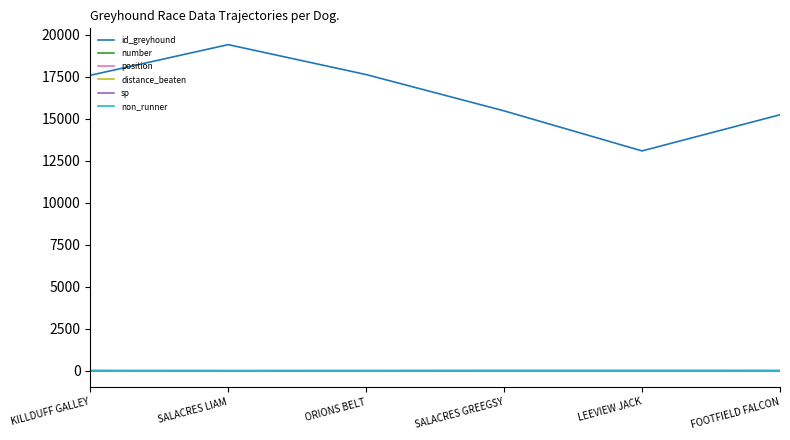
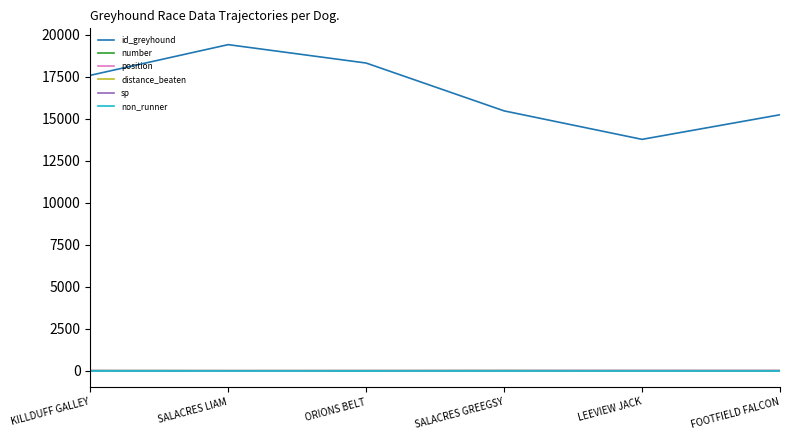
  {
    "id_greyhound": {
      "KILLDUFF GALLEY": 17600,
      "SALACRES LIAM": 19400,
-     "ORIONS BELT": 17600,
+     "ORIONS BELT": 18300,
      "SALACRES GREEGSY": 15500,
-     "LEEVIEW JACK": 13100,
+     "LEEVIEW JACK": 13800,
      "FOOTFIELD FALCON": 15200
    },
    "non_runner": {
      "KILLDUFF GALLEY": 0,
      "SALACRES LIAM": 0,
      "ORIONS BELT": 0,
      "SALACRES GREEGSY": 0,
      "LEEVIEW JACK": 0,
      "FOOTFIELD FALCON": 0
    }
  }
